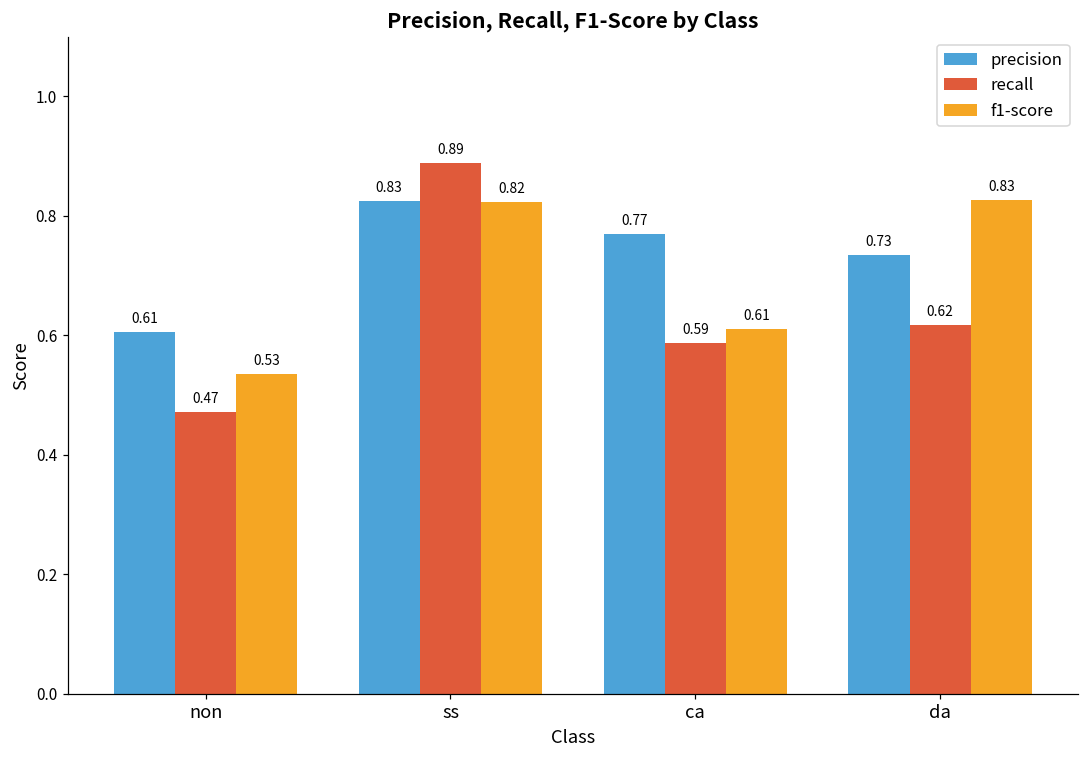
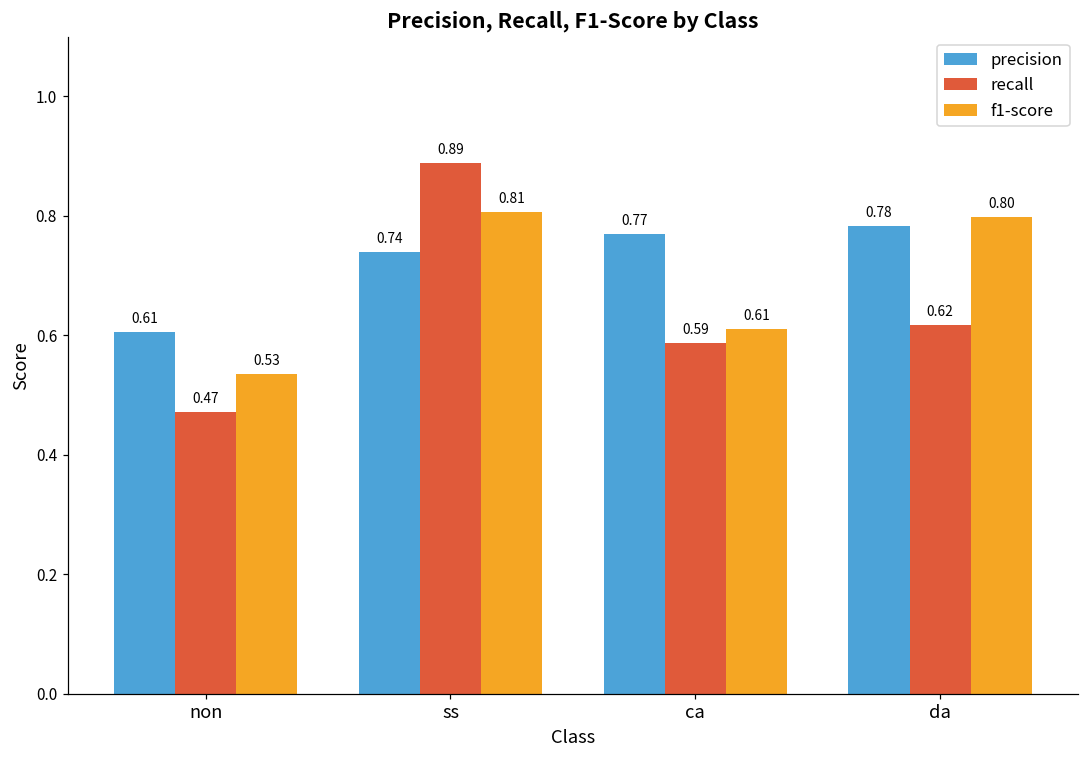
  {
    "precision": {
      "non": 0.61,
-     "ss": 0.83,
+     "ss": 0.74,
      "ca": 0.77,
-     "da": 0.73
+     "da": 0.78
    },
    "recall": {
      "non": 0.47,
      "ss": 0.89,
      "ca": 0.59,
      "da": 0.62
    },
    "f1-score": {
      "non": 0.53,
-     "ss": 0.82,
+     "ss": 0.81,
      "ca": 0.61,
-     "da": 0.83
+     "da": 0.80
    }
  }
